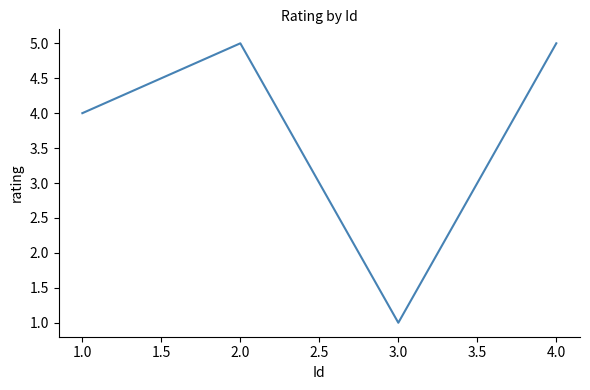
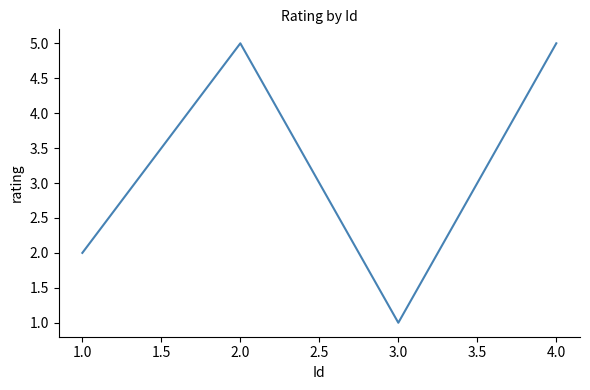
  {
-   "1.0": 4,
+   "1.0": 2,
    "2.0": 5,
    "3.0": 1,
    "4.0": 5
  }
